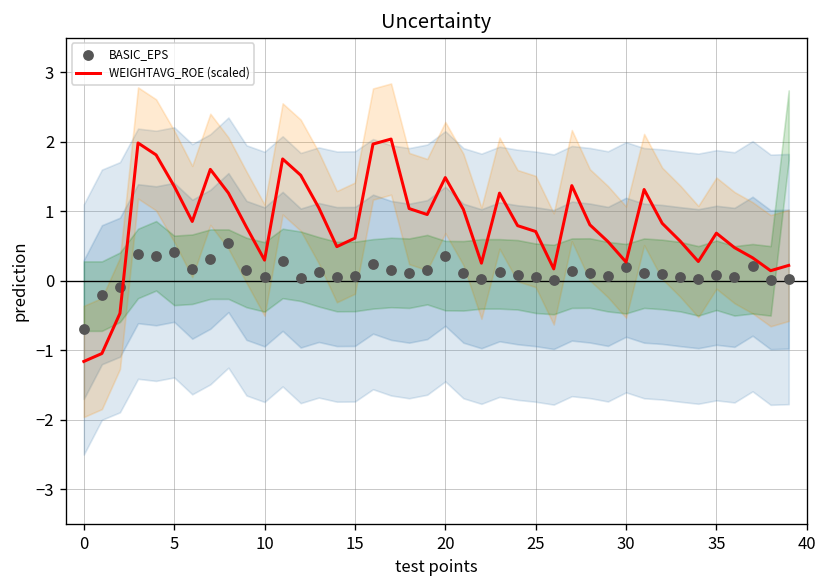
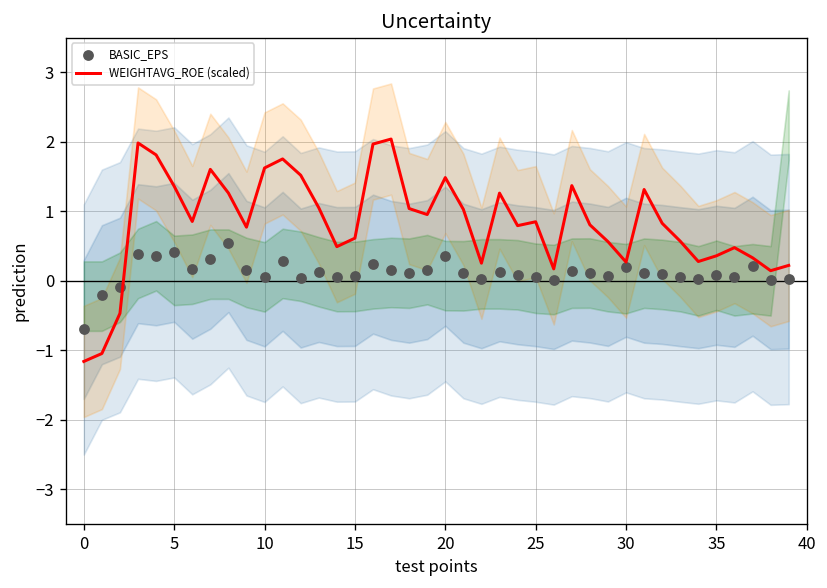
  {
    "WEIGHTAVG_ROE (scaled)": {
      "0": -1.2,
      "5": 1.4,
-     "10": 0.3,
+     "10": 1.6,
      "15": 0.6,
      "20": 1.5,
-     "25": 0.7,
+     "25": 0.9,
      "30": 0.3,
-     "35": 0.7
+     "35": 0.4
    }
  }
